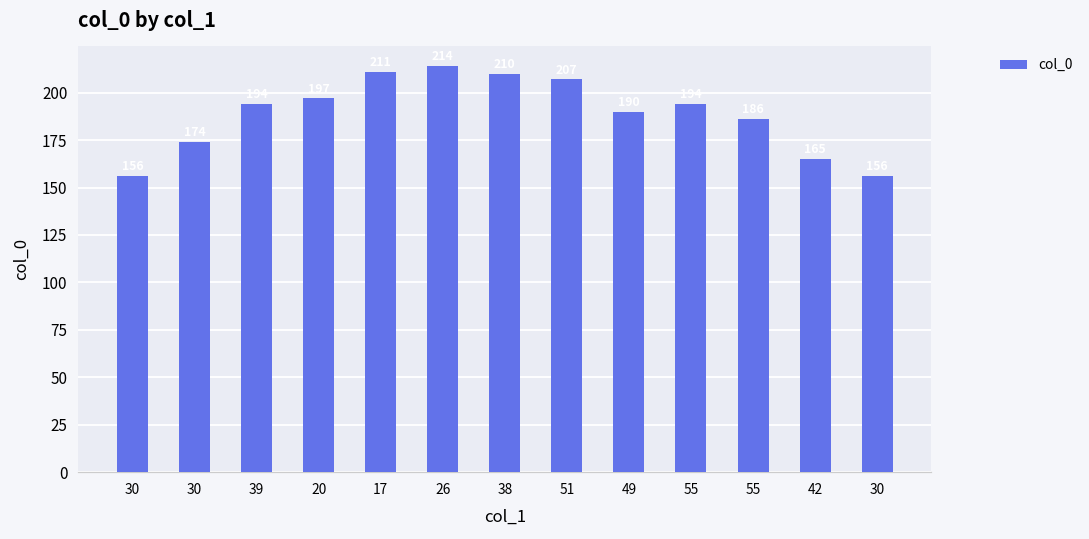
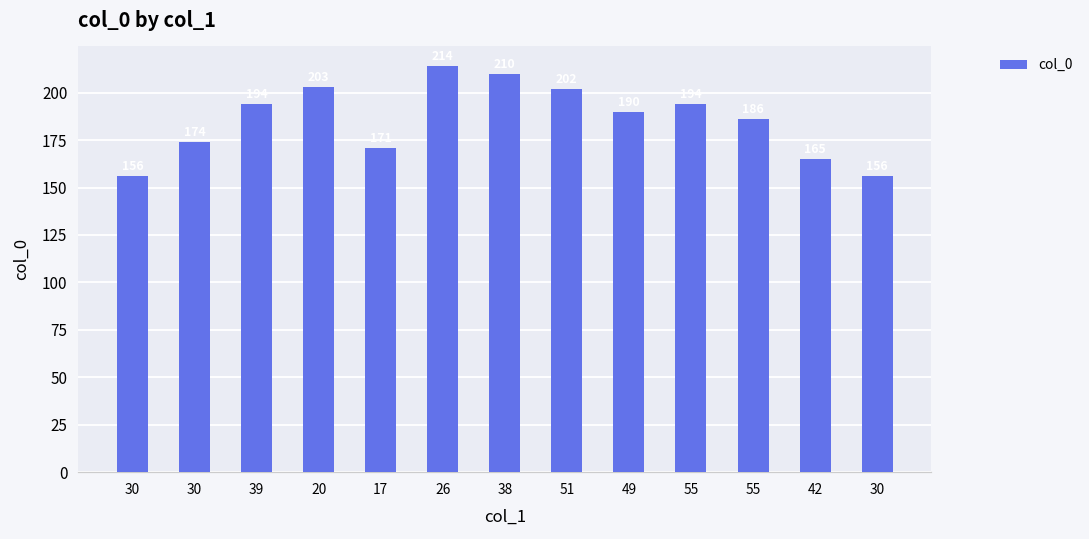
  {
    "39": 194,
-   "20": 197,
-   "17": 211,
+   "20": 203,
+   "17": 171,
    "26": 214,
    "38": 210,
-   "51": 207,
+   "51": 202,
    "49": 190,
    "42": 165
  }
